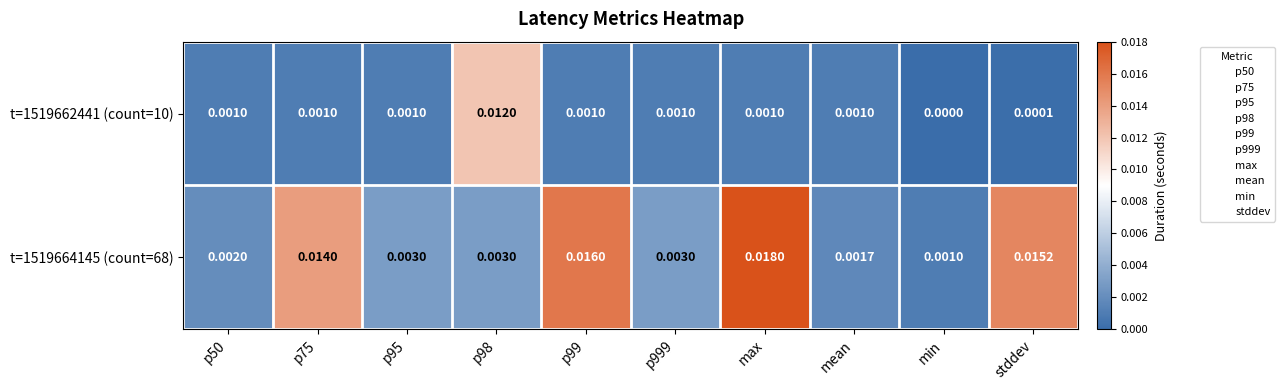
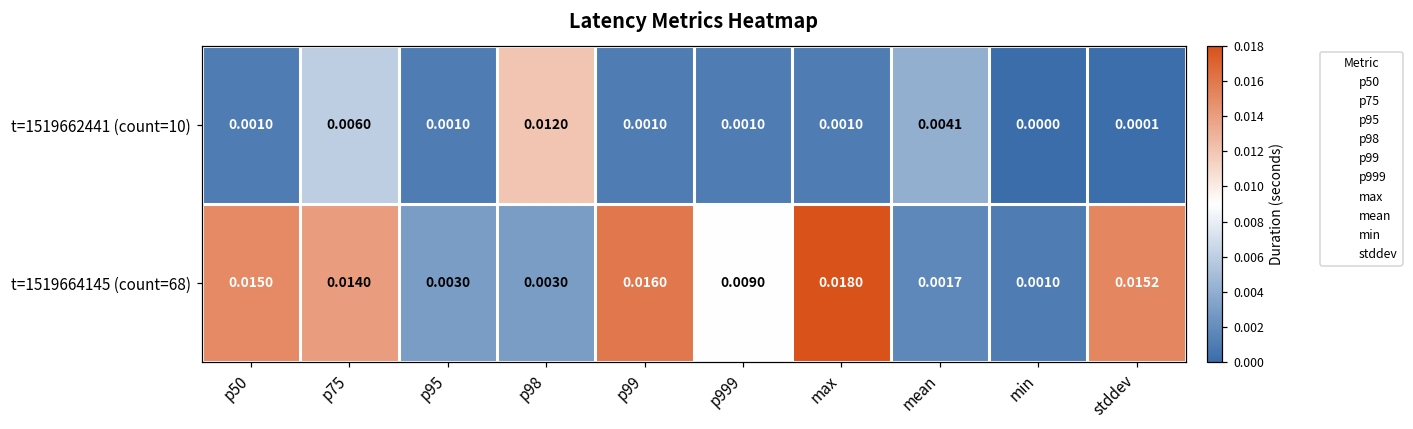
  {
    "t=1519662441 (count=10)": {
      "p50": 0.0010,
-     "p75": 0.0010,
+     "p75": 0.0060,
      "p95": 0.0010,
      "p98": 0.0120,
      "p99": 0.0010,
      "p999": 0.0010,
      "max": 0.0010,
-     "mean": 0.0010,
+     "mean": 0.0041,
      "min": 0.0000,
      "stddev": 0.0001
    },
    "t=1519664145 (count=68)": {
-     "p50": 0.0020,
+     "p50": 0.0150,
      "p75": 0.0140,
      "p95": 0.0030,
      "p98": 0.0030,
      "p99": 0.0160,
-     "p999": 0.0030,
+     "p999": 0.0090,
      "max": 0.0180,
      "mean": 0.0017,
      "min": 0.0010,
      "stddev": 0.0152
    }
  }
